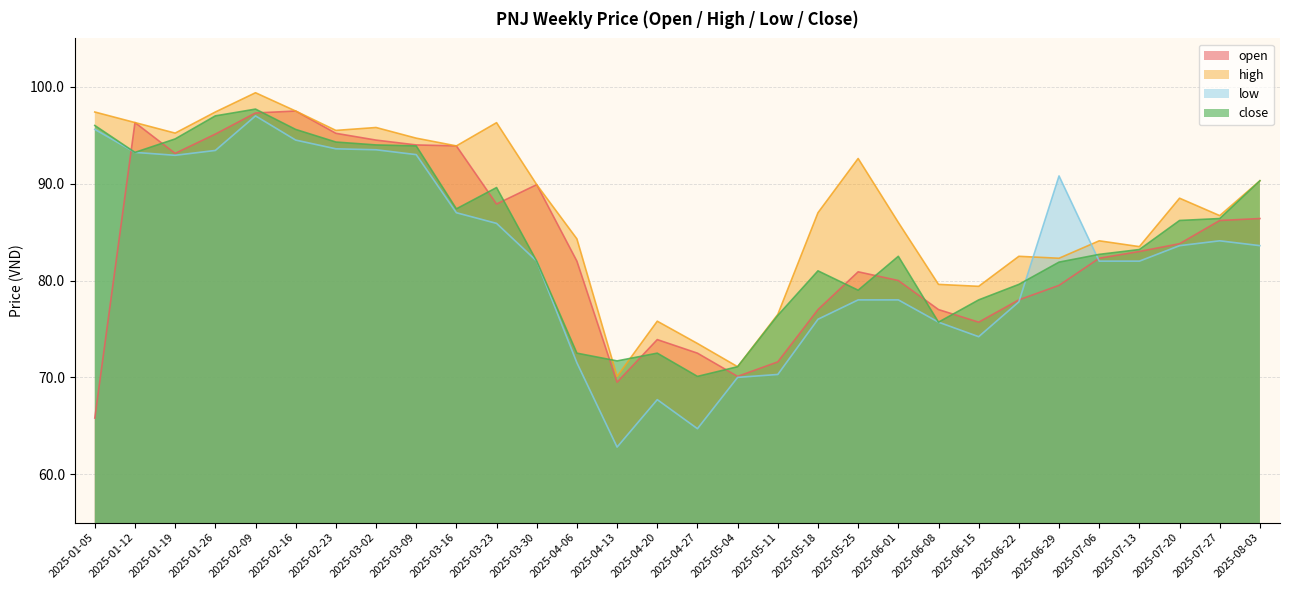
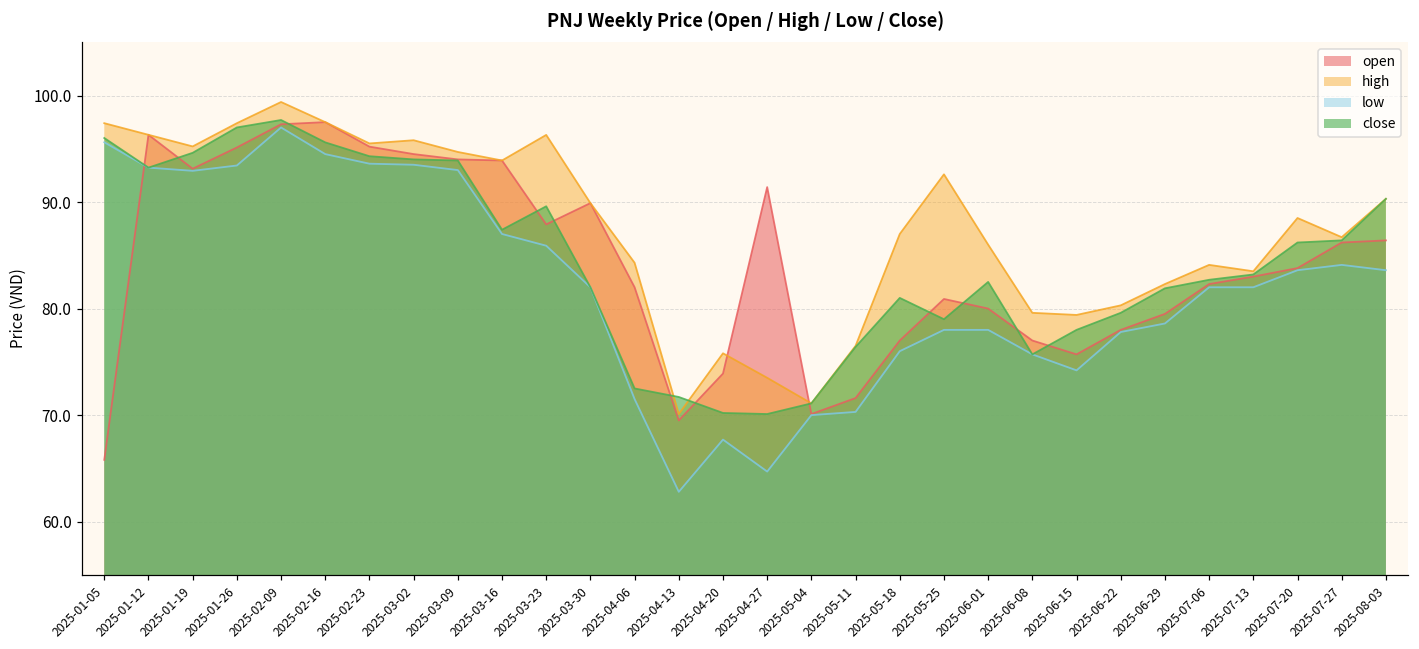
  {
    "open": {
      "2025-01-05": 66,
      "2025-01-26": 95,
      "2025-02-09": 97,
      "2025-02-23": 95,
      "2025-03-02": 95,
      "2025-03-23": 88,
      "2025-04-06": 82,
      "2025-04-13": 70,
      "2025-04-20": 74,
-     "2025-04-27": 73,
+     "2025-04-27": 91,
      "2025-05-11": 72,
      "2025-05-18": 77,
      "2025-05-25": 81,
      "2025-06-01": 80,
      "2025-06-08": 77,
      "2025-06-15": 76,
      "2025-06-29": 80,
      "2025-07-06": 82,
      "2025-08-03": 86
    },
    "high": {
      "2025-01-05": 97,
      "2025-01-19": 95,
      "2025-01-26": 97,
      "2025-02-09": 99,
      "2025-02-23": 96,
      "2025-03-02": 96,
      "2025-03-09": 95,
      "2025-03-23": 96,
      "2025-04-06": 84,
      "2025-04-13": 70,
      "2025-04-20": 76,
      "2025-04-27": 74,
      "2025-05-18": 87,
      "2025-05-25": 93,
      "2025-06-01": 86,
      "2025-06-08": 80,
      "2025-06-15": 79,
-     "2025-06-22": 83,
+     "2025-06-22": 80,
      "2025-06-29": 82,
      "2025-07-06": 84,
      "2025-07-13": 84,
      "2025-07-20": 89,
      "2025-07-27": 87
    },
    "low": {
      "2025-01-05": 96,
      "2025-01-26": 93,
      "2025-02-09": 97,
      "2025-02-16": 95,
      "2025-02-23": 94,
      "2025-03-02": 94,
      "2025-03-09": 93,
      "2025-03-16": 87,
      "2025-03-23": 86,
      "2025-04-06": 72,
      "2025-04-13": 63,
      "2025-04-20": 68,
      "2025-04-27": 65,
      "2025-05-11": 70,
      "2025-05-18": 76,
      "2025-05-25": 78,
      "2025-06-01": 78,
      "2025-06-15": 74,
-     "2025-06-29": 91,
+     "2025-06-29": 79,
      "2025-07-06": 82,
      "2025-07-13": 82,
      "2025-07-27": 84,
      "2025-08-03": 84
    },
    "close": {
      "2025-01-05": 96,
      "2025-01-19": 95,
      "2025-01-26": 97,
      "2025-02-09": 98,
      "2025-02-16": 96,
      "2025-02-23": 94,
      "2025-03-02": 94,
      "2025-03-16": 87,
      "2025-03-23": 90,
      "2025-04-06": 73,
      "2025-04-13": 72,
-     "2025-04-20": 73,
+     "2025-04-20": 70,
      "2025-04-27": 70,
      "2025-05-18": 81,
      "2025-05-25": 79,
      "2025-06-01": 83,
      "2025-06-15": 78,
      "2025-06-22": 80,
      "2025-06-29": 82,
      "2025-07-06": 83,
      "2025-07-20": 86
    }
  }
